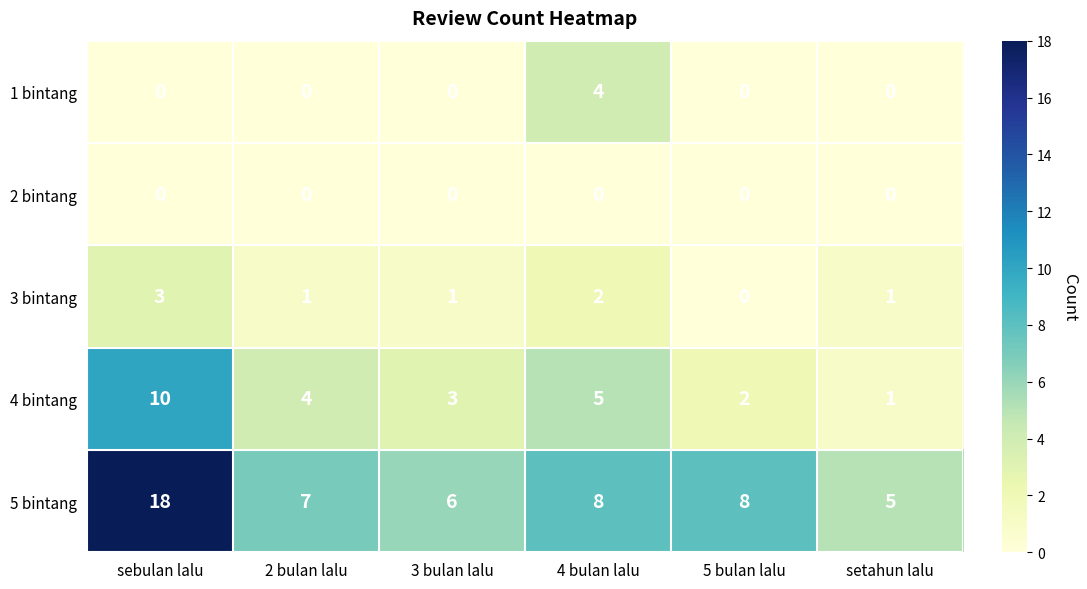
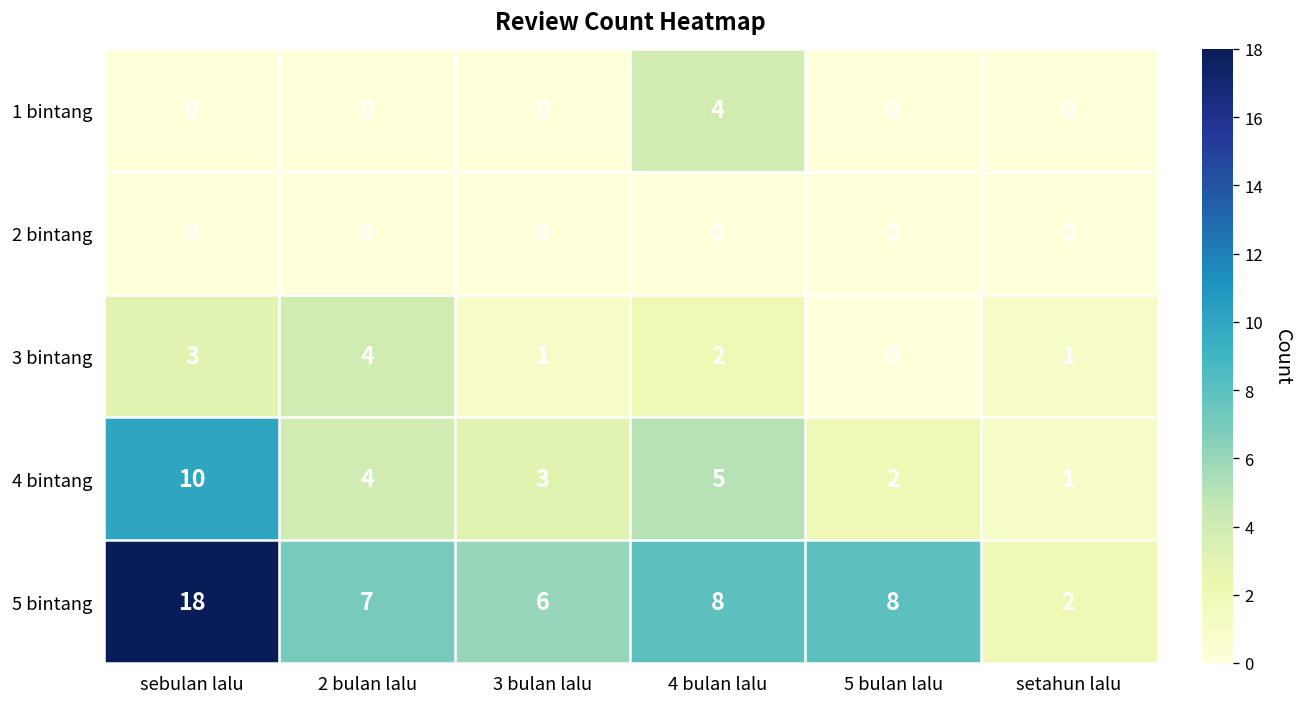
  {
    "1 bintang": {
      "4 bulan lalu": 4
    },
    "3 bintang": {
      "sebulan lalu": 3,
-     "2 bulan lalu": 1,
+     "2 bulan lalu": 4,
      "3 bulan lalu": 1,
      "4 bulan lalu": 2,
      "setahun lalu": 1
    },
    "4 bintang": {
      "sebulan lalu": 10,
      "2 bulan lalu": 4,
      "3 bulan lalu": 3,
      "4 bulan lalu": 5,
      "5 bulan lalu": 2,
      "setahun lalu": 1
    },
    "5 bintang": {
      "sebulan lalu": 18,
      "2 bulan lalu": 7,
      "3 bulan lalu": 6,
      "4 bulan lalu": 8,
      "5 bulan lalu": 8,
-     "setahun lalu": 5
+     "setahun lalu": 2
    }
  }
